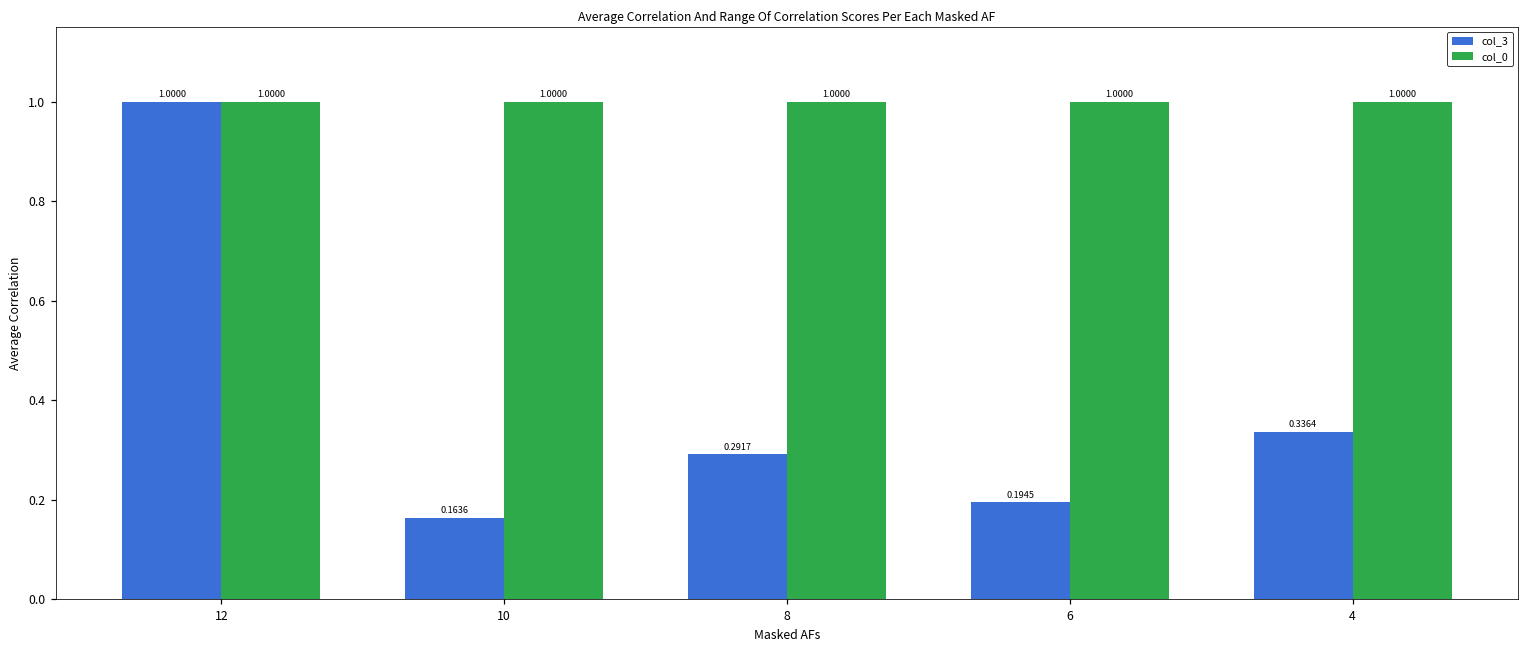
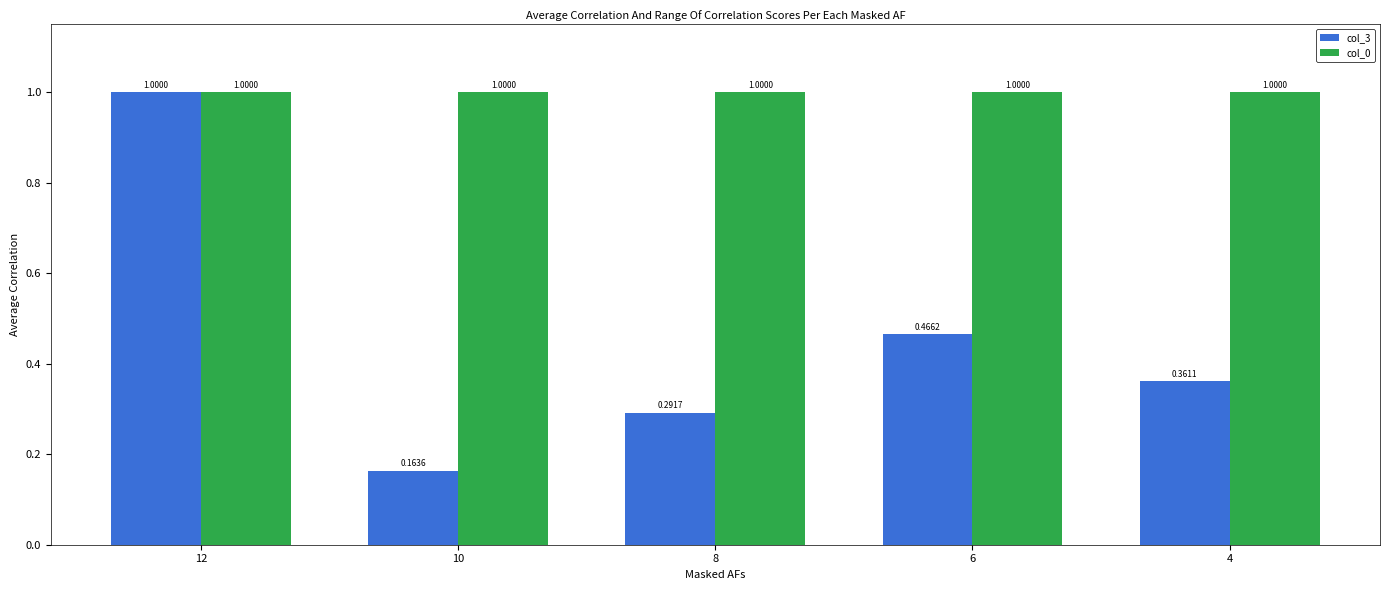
  {
    "col_3": {
      "12": 1.0000,
      "10": 0.1636,
      "8": 0.2917,
-     "6": 0.1945,
-     "4": 0.3364
+     "6": 0.4662,
+     "4": 0.3611
    },
    "col_0": {
      "12": 1.0000,
      "10": 1.0000,
      "8": 1.0000,
      "6": 1.0000,
      "4": 1.0000
    }
  }
